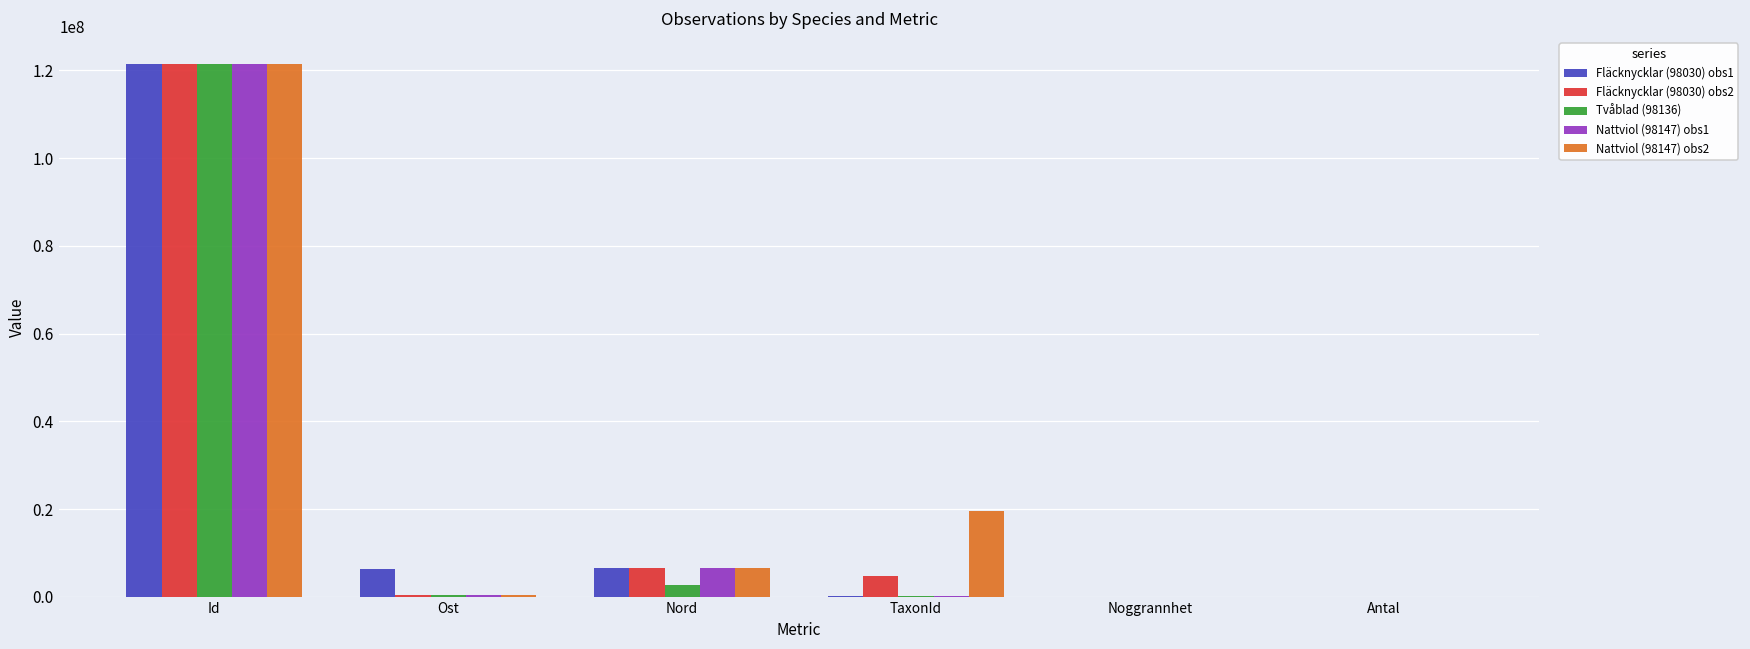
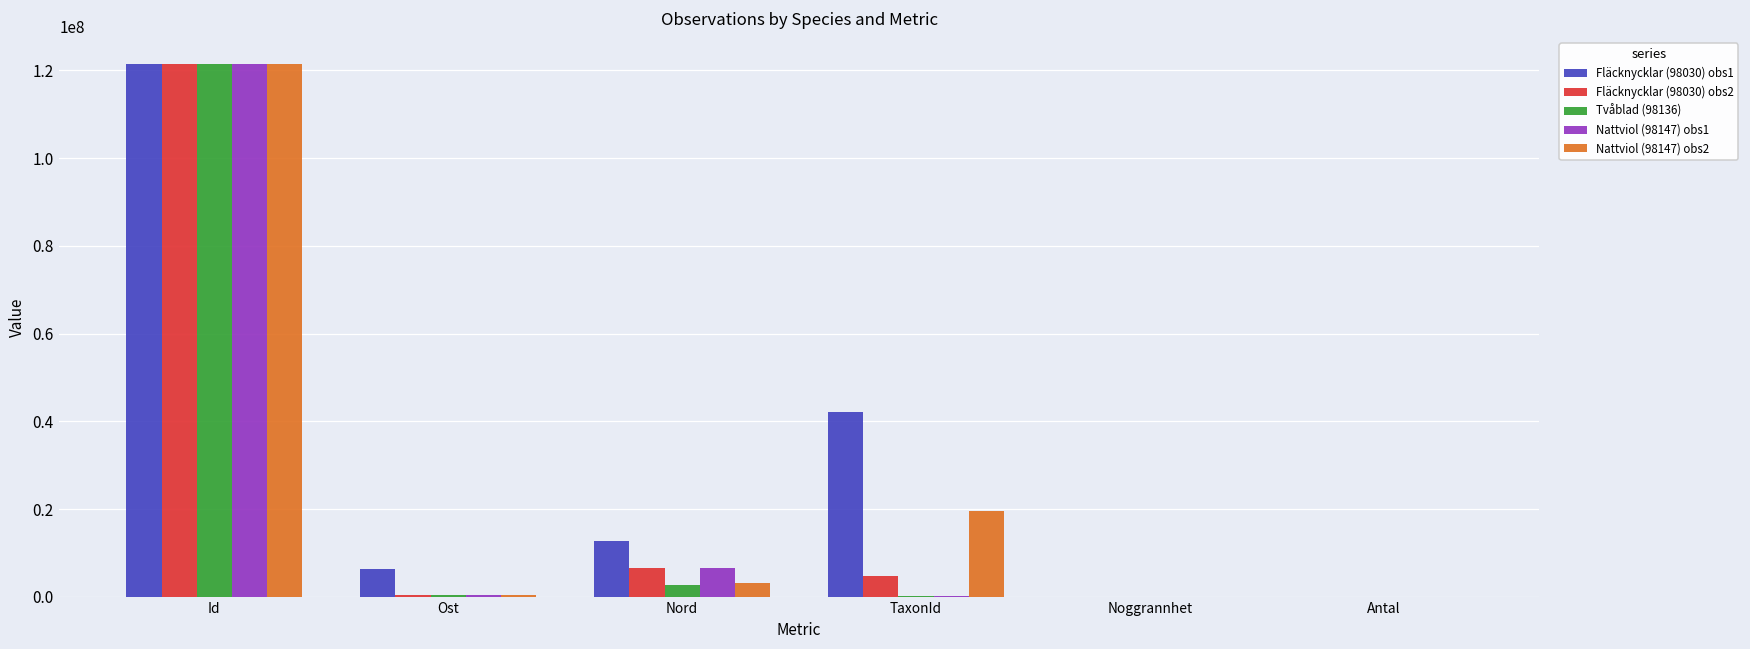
  {
    "Fläcknycklar (98030) obs1": {
      "Id": 121000000,
      "Ost": 6000000,
-     "Nord": 7000000,
-     "TaxonId": 0
+     "Nord": 13000000,
+     "TaxonId": 42000000
    },
    "Fläcknycklar (98030) obs2": {
      "Id": 121000000,
      "Nord": 7000000,
      "TaxonId": 5000000
    },
    "Tvåblad (98136)": {
      "Id": 121000000,
      "Nord": 3000000
    },
    "Nattviol (98147) obs1": {
      "Id": 121000000,
      "Nord": 7000000,
      "Antal": 0
    },
    "Nattviol (98147) obs2": {
      "Id": 121000000,
-     "Nord": 7000000,
+     "Nord": 3000000,
      "TaxonId": 19000000
    }
  }
